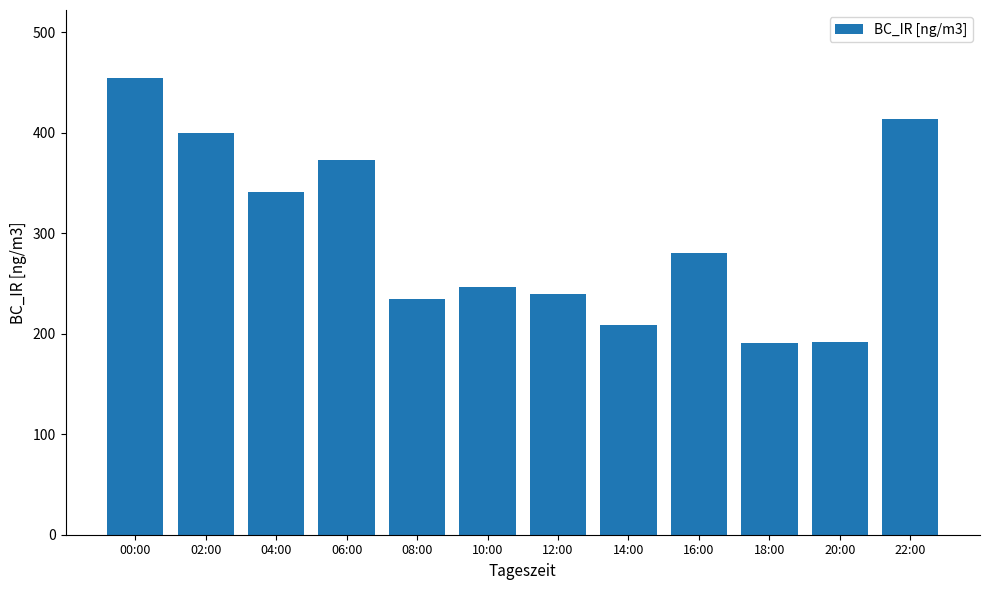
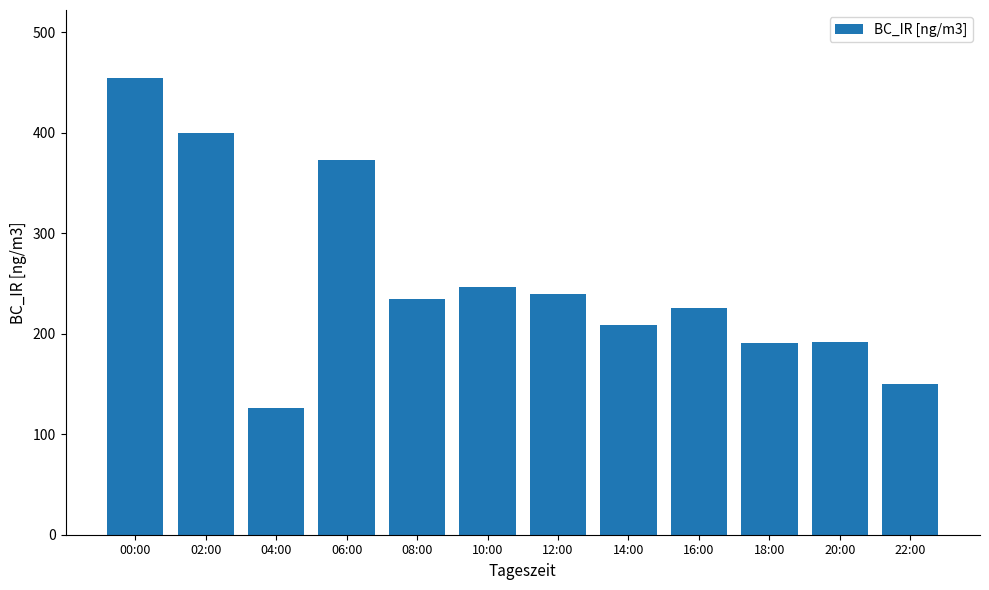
  {
    "00:00": 454,
    "02:00": 400,
-   "04:00": 341,
+   "04:00": 126,
    "06:00": 373,
    "08:00": 234,
    "10:00": 247,
    "12:00": 239,
    "14:00": 208,
-   "16:00": 280,
+   "16:00": 226,
    "18:00": 191,
    "20:00": 192,
-   "22:00": 414
+   "22:00": 150
  }
